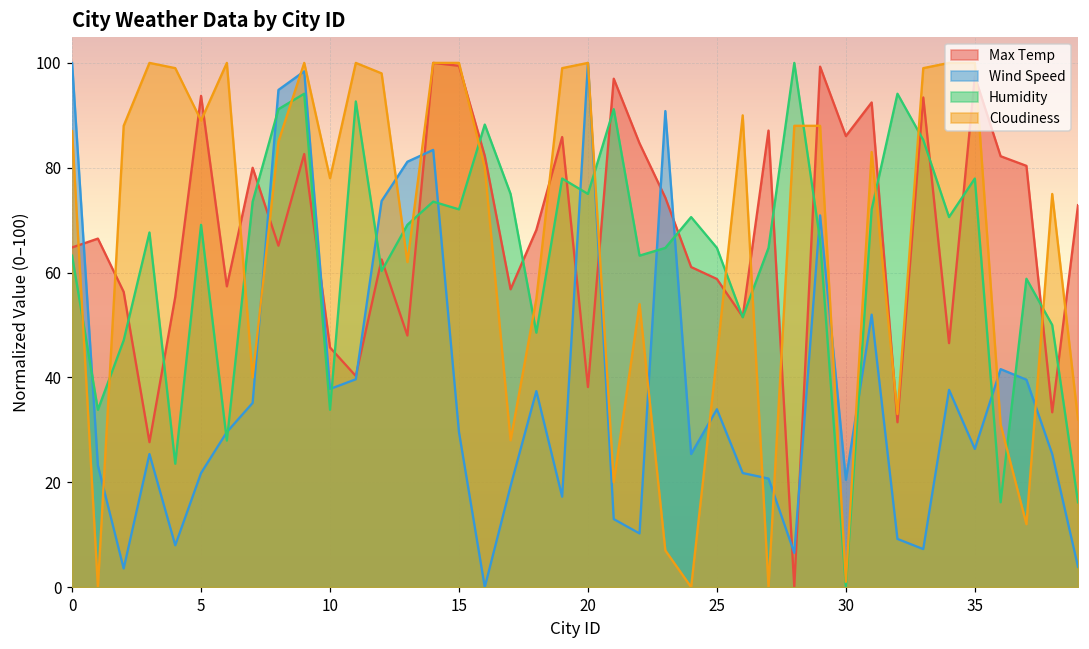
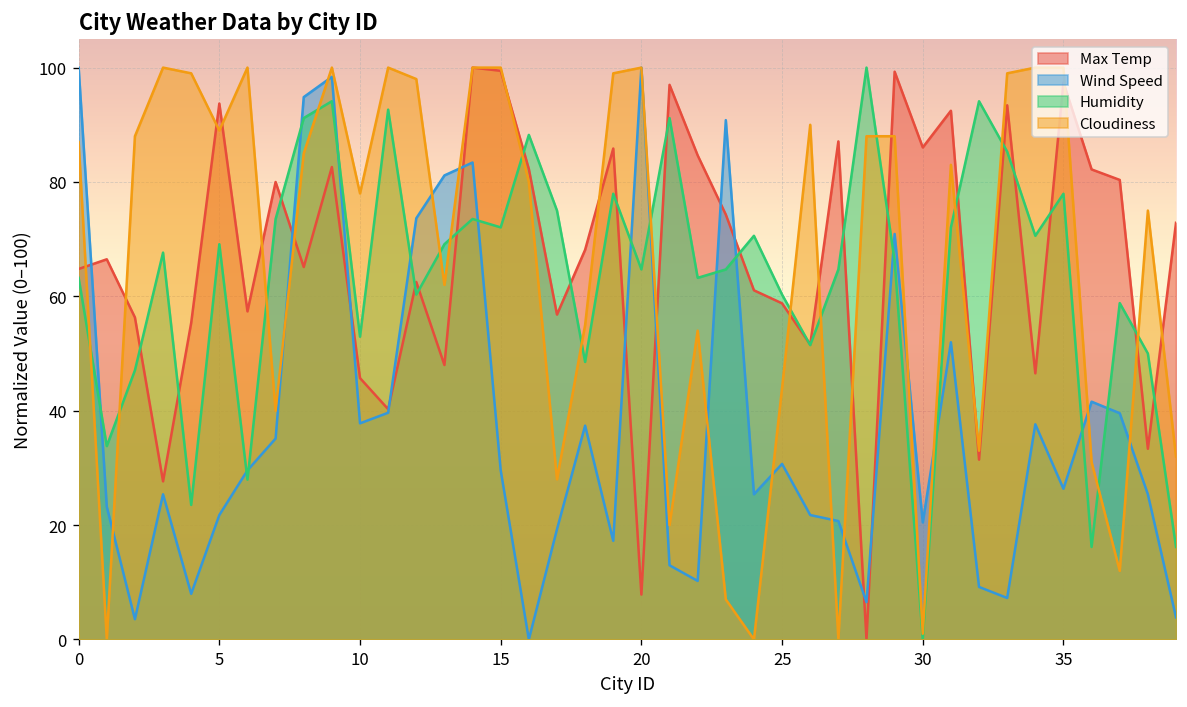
  {
    "Max Temp": {
      "0": 65,
      "5": 94,
      "10": 46,
      "15": 99,
-     "20": 38,
+     "20": 8,
      "25": 59,
      "30": 86
    },
    "Wind Speed": {
      "0": 100,
      "5": 22,
      "10": 38,
      "15": 30,
-     "25": 34,
+     "25": 31,
      "30": 20,
      "35": 26
    },
    "Humidity": {
      "0": 63,
      "5": 69,
-     "10": 34,
+     "10": 53,
      "15": 72,
-     "20": 75,
-     "25": 65,
+     "20": 65,
+     "25": 60,
      "30": 0,
      "35": 78
    },
    "Cloudiness": {
      "0": 87,
      "5": 89,
      "10": 78,
      "15": 100,
      "25": 44,
      "30": 1
    }
  }
